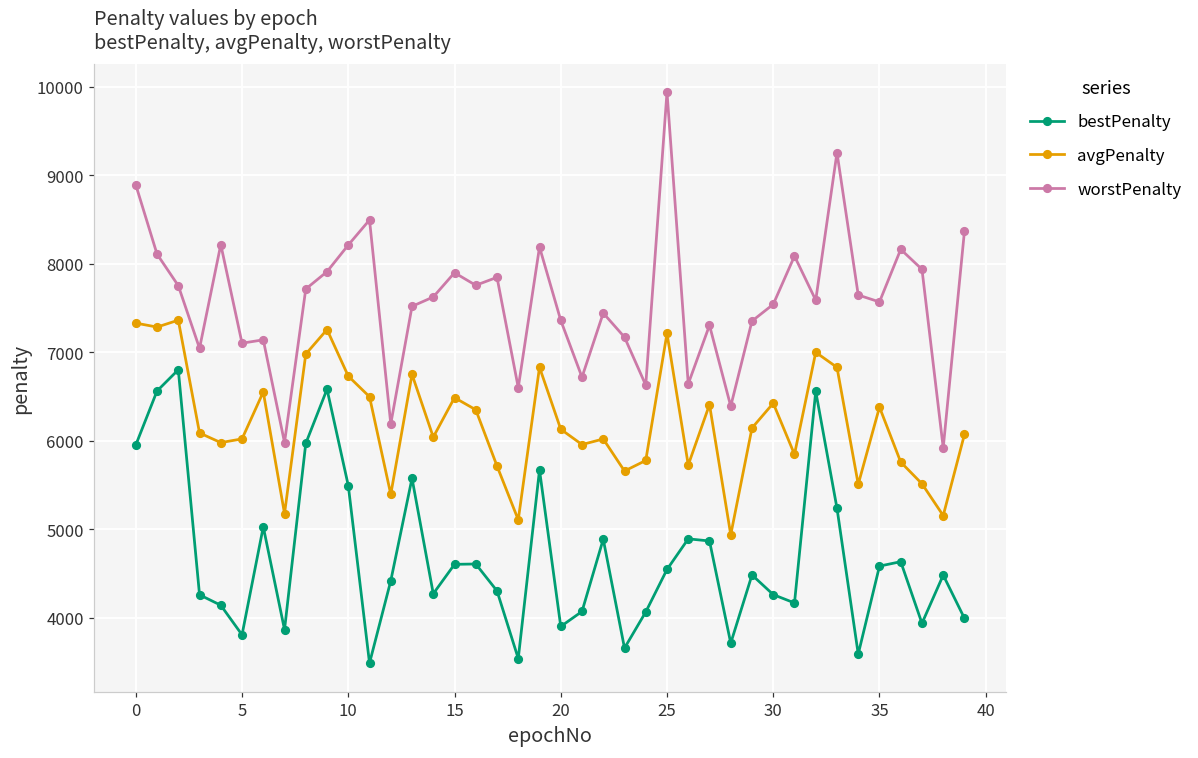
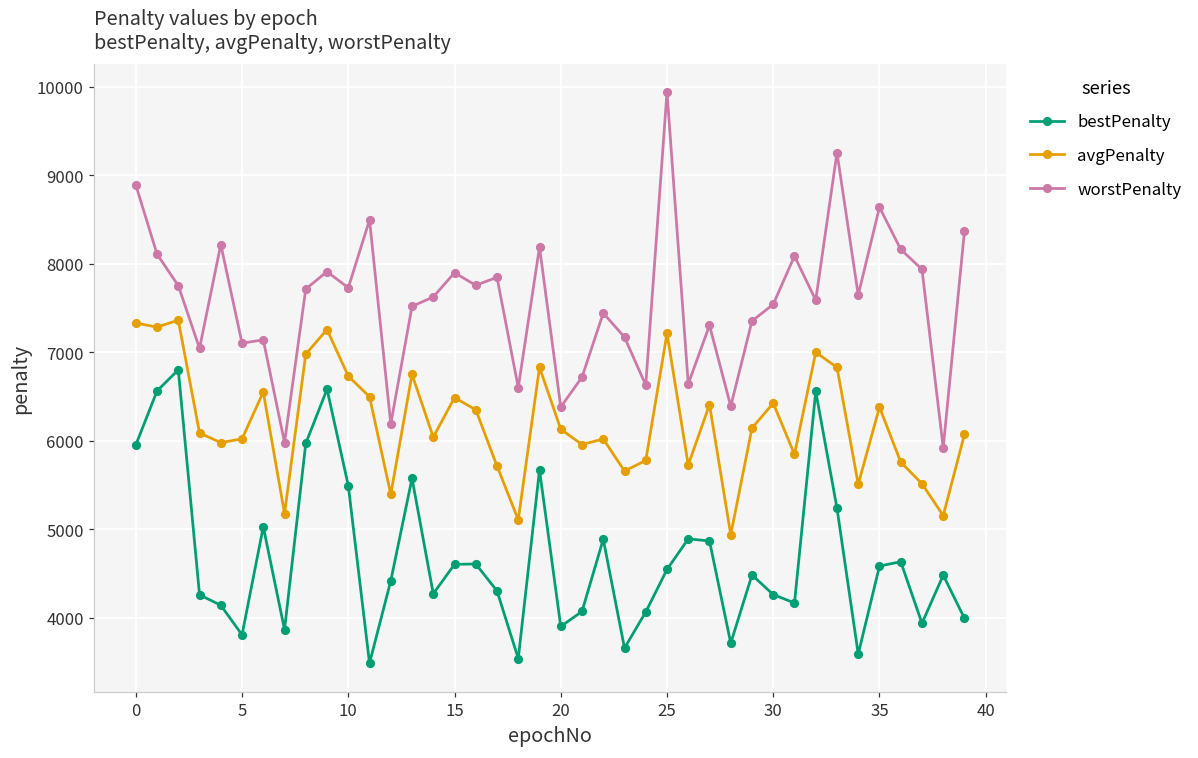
  {
    "bestPenalty": {
      "0": 6000,
      "5": 3800,
      "10": 5500,
      "15": 4600,
      "20": 3900,
      "25": 4500,
      "30": 4300,
      "35": 4600
    },
    "avgPenalty": {
      "0": 7300,
      "5": 6000,
      "10": 6700,
      "15": 6500,
      "20": 6100,
      "25": 7200,
      "30": 6400,
      "35": 6400
    },
    "worstPenalty": {
      "0": 8900,
      "5": 7100,
-     "10": 8200,
+     "10": 7700,
      "15": 7900,
-     "20": 7400,
+     "20": 6400,
      "25": 9900,
      "30": 7500,
-     "35": 7600
+     "35": 8600
    }
  }
